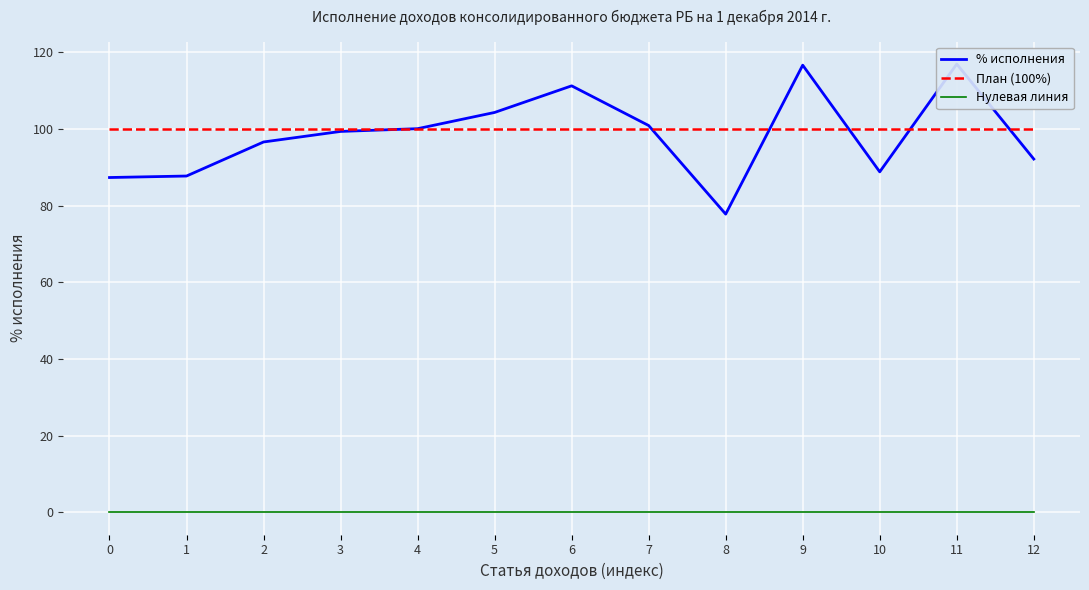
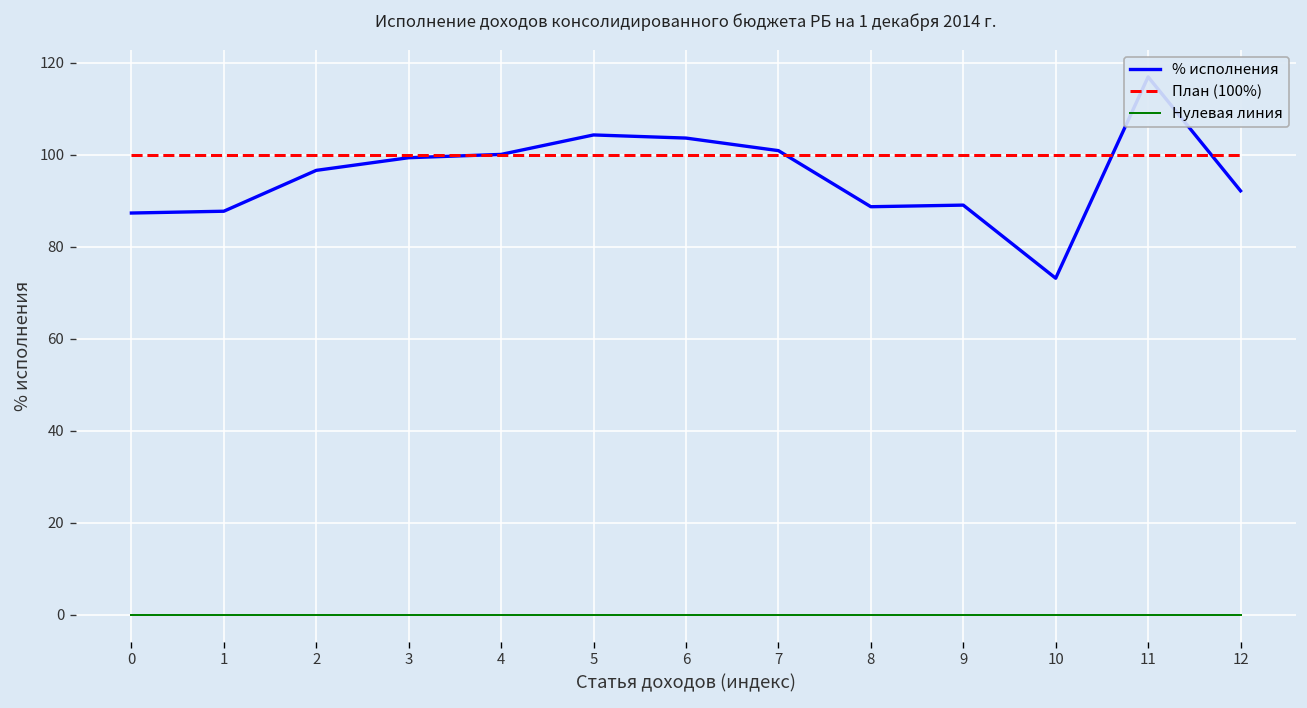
  {
    "% исполнения": {
      "0": 87,
      "1": 88,
      "2": 97,
      "5": 104,
-     "6": 111,
+     "6": 104,
      "7": 101,
-     "8": 78,
-     "9": 117,
-     "10": 89,
+     "8": 89,
+     "9": 89,
+     "10": 73,
      "12": 92
    },
    "План (100%)": {
      "0": 100,
      "1": 100,
      "2": 100,
      "5": 100,
      "6": 100,
      "7": 100,
      "8": 100,
      "9": 100,
      "10": 100,
      "11": 100,
      "12": 100
    },
    "Нулевая линия": {
      "0": 0,
      "1": 0,
      "2": 0,
      "3": 0,
      "4": 0,
      "5": 0,
      "6": 0,
      "7": 0,
      "8": 0,
      "9": 0,
      "10": 0,
      "11": 0,
      "12": 0
    }
  }
